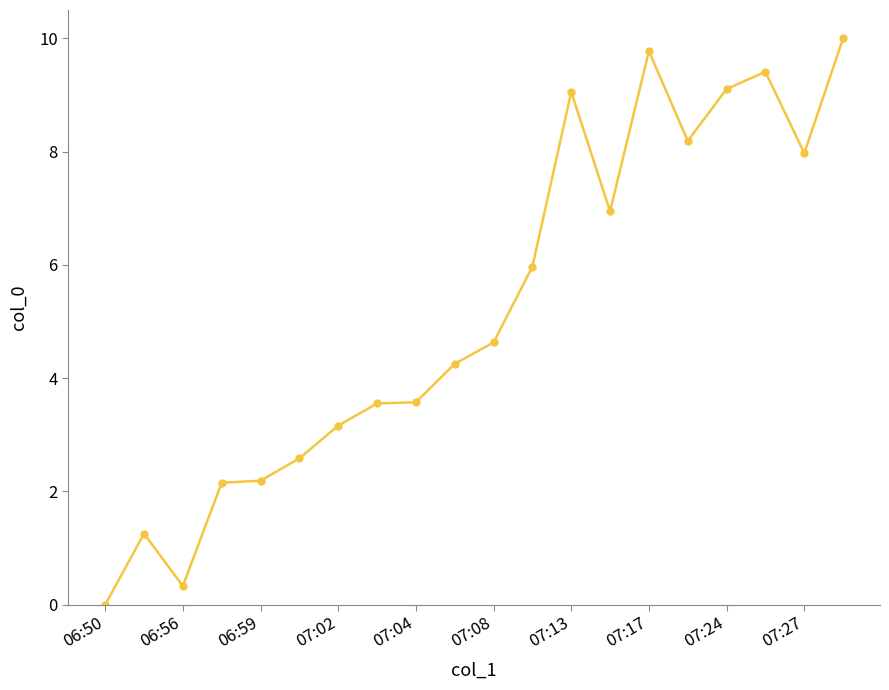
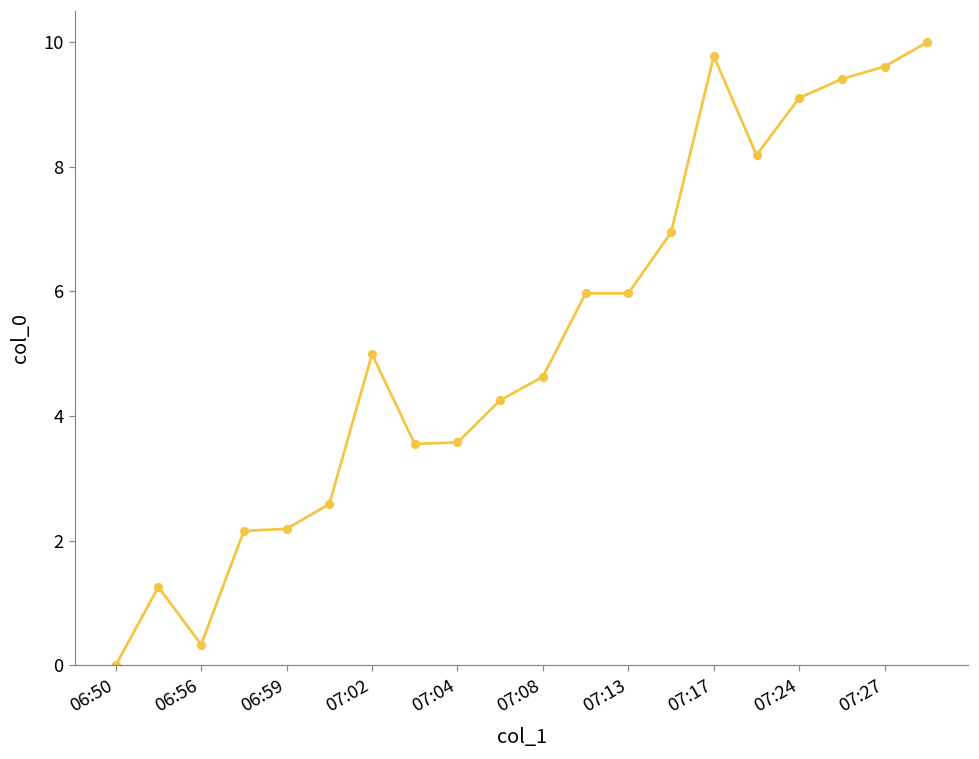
  {
    "06:50": 0.0,
    "06:56": 0.3,
    "06:59": 2.2,
-   "07:02": 3.2,
+   "07:02": 5.0,
    "07:04": 3.6,
    "07:08": 4.6,
-   "07:13": 9.1,
+   "07:13": 6.0,
    "07:17": 9.8,
    "07:24": 9.1,
-   "07:27": 8.0
+   "07:27": 9.6
  }
